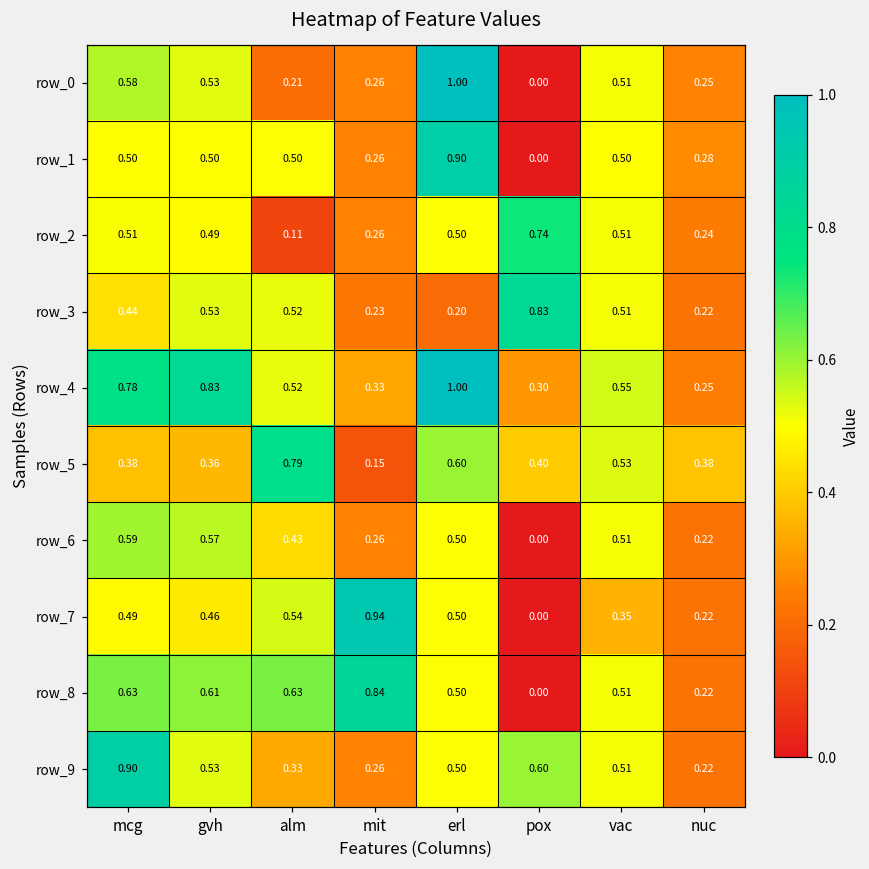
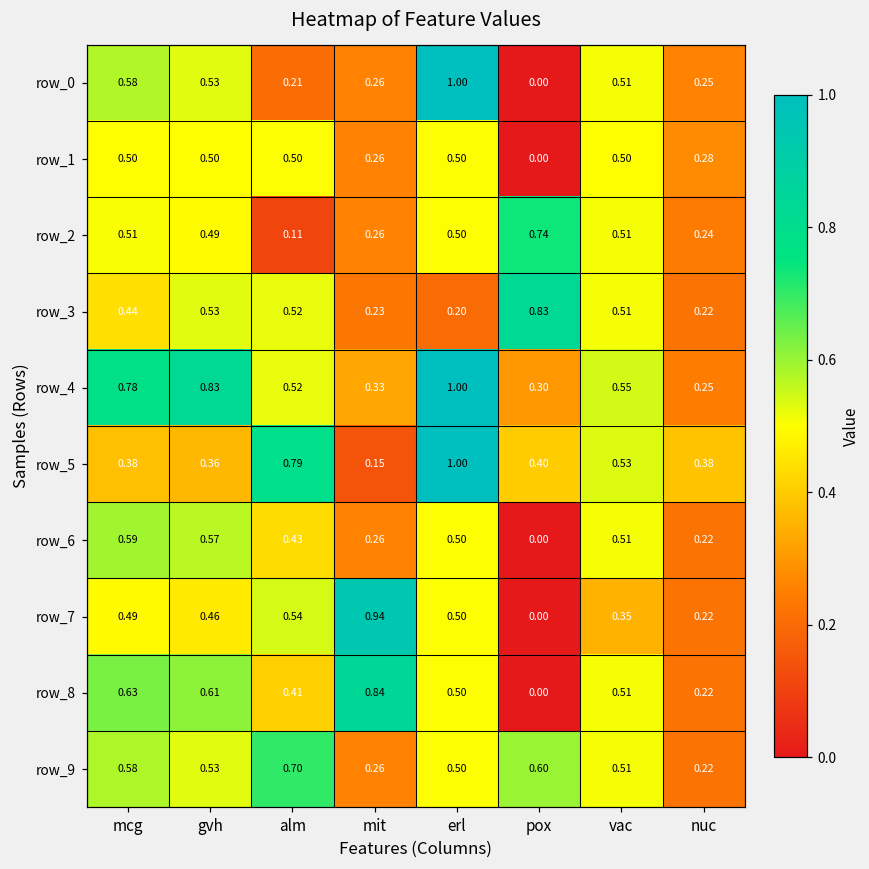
  {
    "row_0": {
      "mcg": 0.58,
      "gvh": 0.53,
      "alm": 0.21,
      "mit": 0.26,
      "erl": 1.00,
      "pox": 0.00,
      "vac": 0.51,
      "nuc": 0.25
    },
    "row_1": {
      "mcg": 0.50,
      "gvh": 0.50,
      "alm": 0.50,
      "mit": 0.26,
-     "erl": 0.90,
+     "erl": 0.50,
      "pox": 0.00,
      "vac": 0.50,
      "nuc": 0.28
    },
    "row_2": {
      "mcg": 0.51,
      "gvh": 0.49,
      "alm": 0.11,
      "mit": 0.26,
      "erl": 0.50,
      "pox": 0.74,
      "vac": 0.51,
      "nuc": 0.24
    },
    "row_3": {
      "mcg": 0.44,
      "gvh": 0.53,
      "alm": 0.52,
      "mit": 0.23,
      "erl": 0.20,
      "pox": 0.83,
      "vac": 0.51,
      "nuc": 0.22
    },
    "row_4": {
      "mcg": 0.78,
      "gvh": 0.83,
      "alm": 0.52,
      "mit": 0.33,
      "erl": 1.00,
      "pox": 0.30,
      "vac": 0.55,
      "nuc": 0.25
    },
    "row_5": {
      "mcg": 0.38,
      "gvh": 0.36,
      "alm": 0.79,
      "mit": 0.15,
-     "erl": 0.60,
+     "erl": 1.00,
      "pox": 0.40,
      "vac": 0.53,
      "nuc": 0.38
    },
    "row_6": {
      "mcg": 0.59,
      "gvh": 0.57,
      "alm": 0.43,
      "mit": 0.26,
      "erl": 0.50,
      "pox": 0.00,
      "vac": 0.51,
      "nuc": 0.22
    },
    "row_7": {
      "mcg": 0.49,
      "gvh": 0.46,
      "alm": 0.54,
      "mit": 0.94,
      "erl": 0.50,
      "pox": 0.00,
      "vac": 0.35,
      "nuc": 0.22
    },
    "row_8": {
      "mcg": 0.63,
      "gvh": 0.61,
-     "alm": 0.63,
+     "alm": 0.41,
      "mit": 0.84,
      "erl": 0.50,
      "pox": 0.00,
      "vac": 0.51,
      "nuc": 0.22
    },
    "row_9": {
-     "mcg": 0.90,
+     "mcg": 0.58,
      "gvh": 0.53,
-     "alm": 0.33,
+     "alm": 0.70,
      "mit": 0.26,
      "erl": 0.50,
      "pox": 0.60,
      "vac": 0.51,
      "nuc": 0.22
    }
  }
